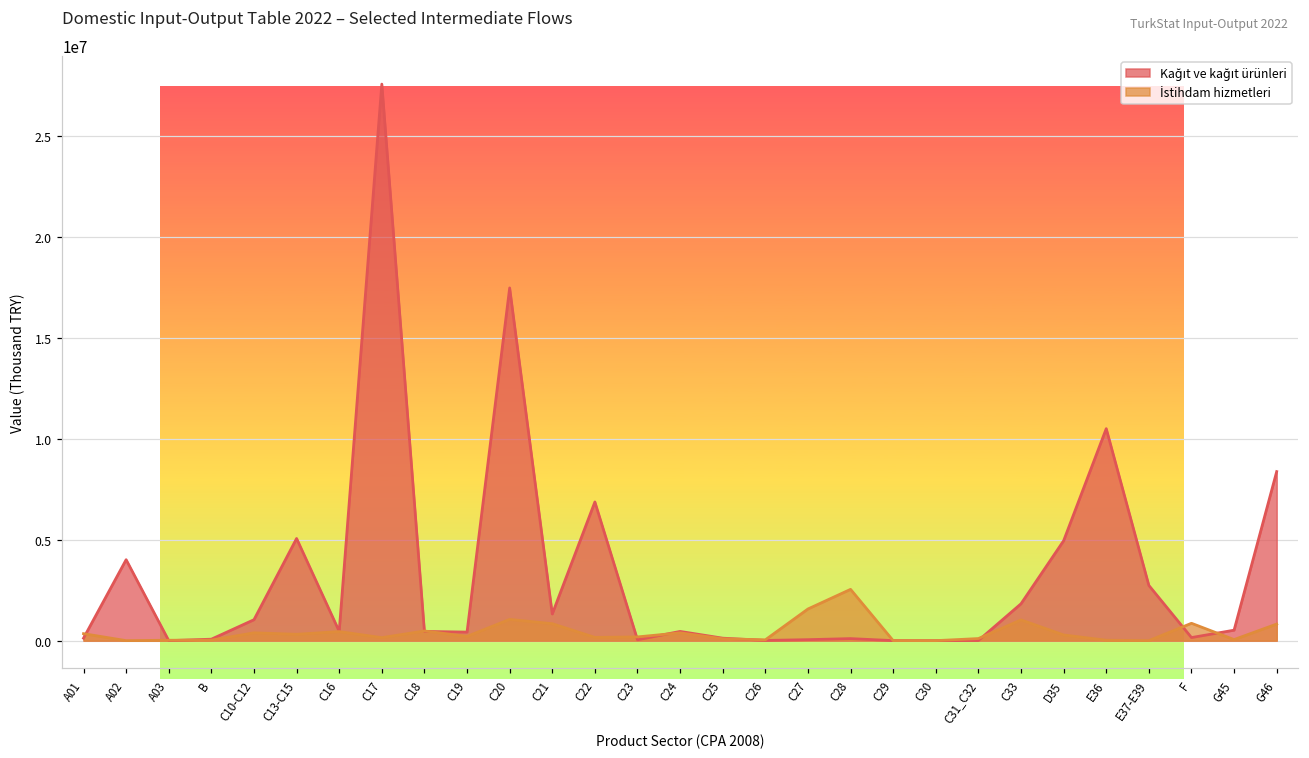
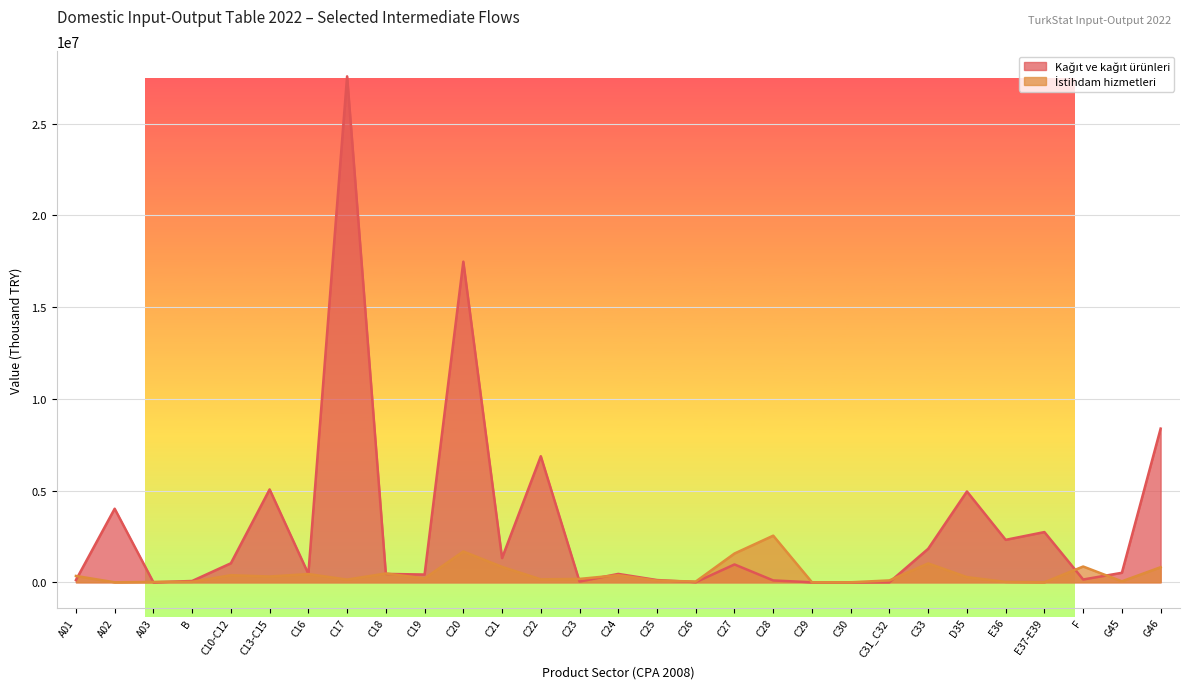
  {
    "Kağıt ve kağıt ürünleri": {
      "A01": 100000,
      "A02": 4000000,
      "C10-C12": 1000000,
      "C13-C15": 5100000,
      "C17": 27600000,
      "C19": 400000,
      "C20": 17500000,
      "C21": 1300000,
      "C22": 6900000,
      "C23": 0,
-     "C27": 0,
+     "C27": 1000000,
      "C28": 100000,
      "C33": 1800000,
      "D35": 4900000,
-     "E36": 10500000,
+     "E36": 2300000,
      "E37-E39": 2700000,
      "F": 200000,
      "G45": 500000,
      "G46": 8400000
    },
    "İstihdam hizmetleri": {
      "A01": 300000,
      "A02": 0,
      "C10-C12": 400000,
      "C13-C15": 300000,
      "C17": 100000,
      "C19": 200000,
-     "C20": 1100000,
+     "C20": 1700000,
      "C21": 800000,
      "C22": 200000,
      "C23": 200000,
      "C27": 1600000,
      "C28": 2500000,
      "C33": 1000000,
      "D35": 300000,
      "E36": 0,
      "E37-E39": 0,
      "F": 900000,
      "G45": 100000,
      "G46": 800000
    }
  }
